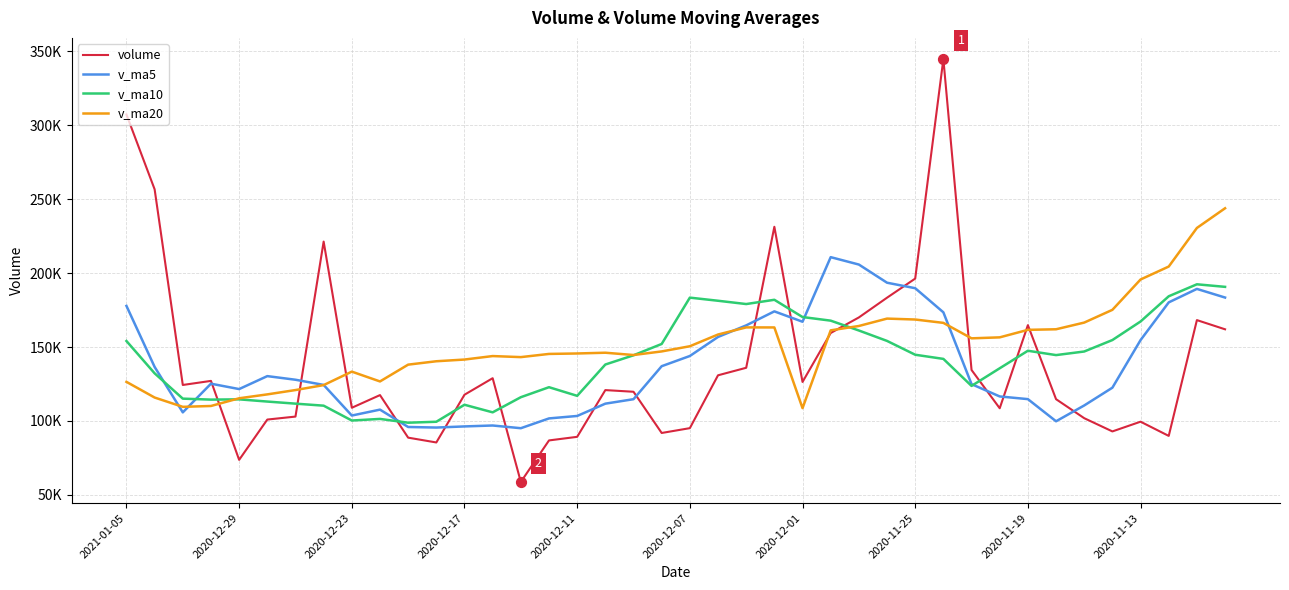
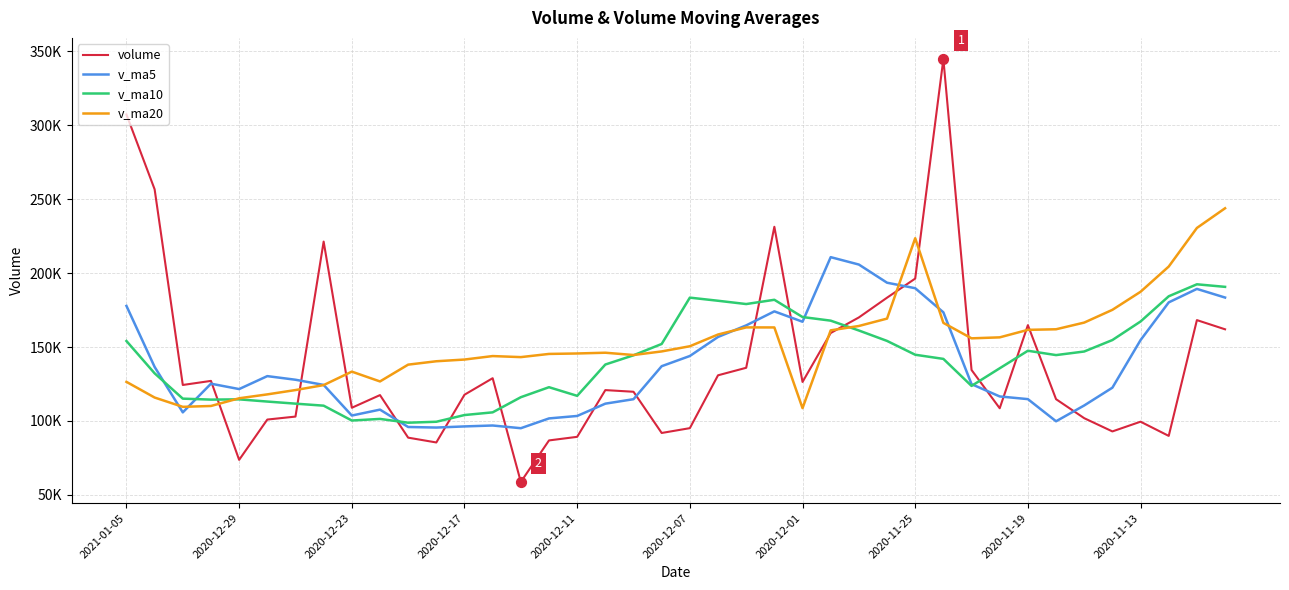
  {
    "v_ma5": {
      "2021-01-05": 178000,
      "2020-12-29": 122000,
      "2020-12-23": 104000,
      "2020-12-17": 96000,
      "2020-12-11": 103000,
      "2020-12-07": 144000,
      "2020-12-01": 167000,
      "2020-11-25": 190000,
      "2020-11-19": 115000,
      "2020-11-13": 155000
    },
    "v_ma10": {
      "2021-01-05": 154000,
      "2020-12-23": 100000,
-     "2020-12-17": 111000,
+     "2020-12-17": 104000,
      "2020-12-11": 117000,
      "2020-12-07": 183000,
      "2020-12-01": 170000,
      "2020-11-25": 145000,
      "2020-11-19": 147000,
      "2020-11-13": 167000
    },
    "v_ma20": {
      "2021-01-05": 126000,
      "2020-12-23": 133000,
      "2020-12-17": 142000,
      "2020-12-11": 146000,
      "2020-12-07": 151000,
      "2020-12-01": 109000,
-     "2020-11-25": 169000,
+     "2020-11-25": 224000,
      "2020-11-19": 162000,
-     "2020-11-13": 196000
+     "2020-11-13": 187000
    }
  }
